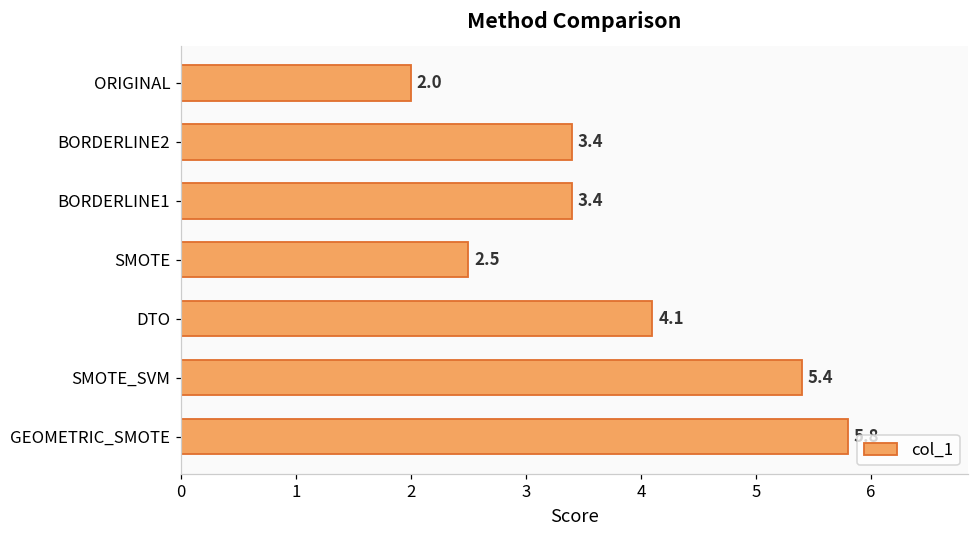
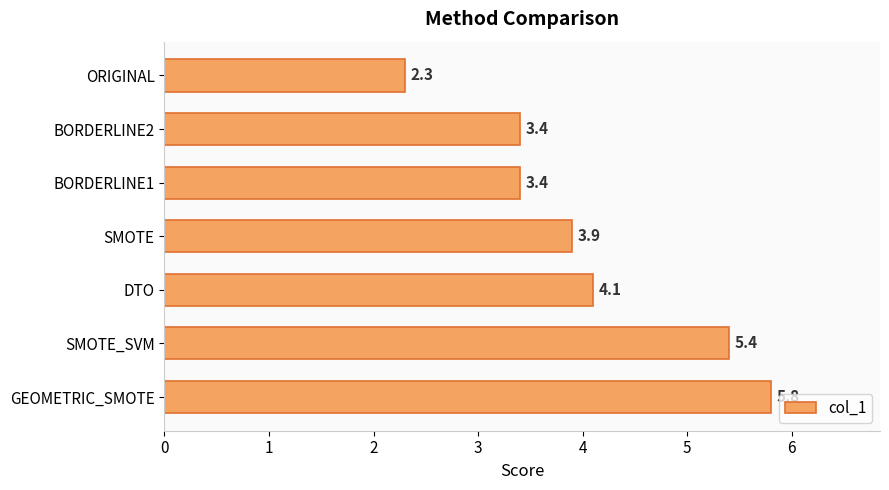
  {
-   "ORIGINAL": 2.0,
+   "ORIGINAL": 2.3,
    "BORDERLINE2": 3.4,
    "BORDERLINE1": 3.4,
-   "SMOTE": 2.5,
+   "SMOTE": 3.9,
    "DTO": 4.1,
    "SMOTE_SVM": 5.4
  }
